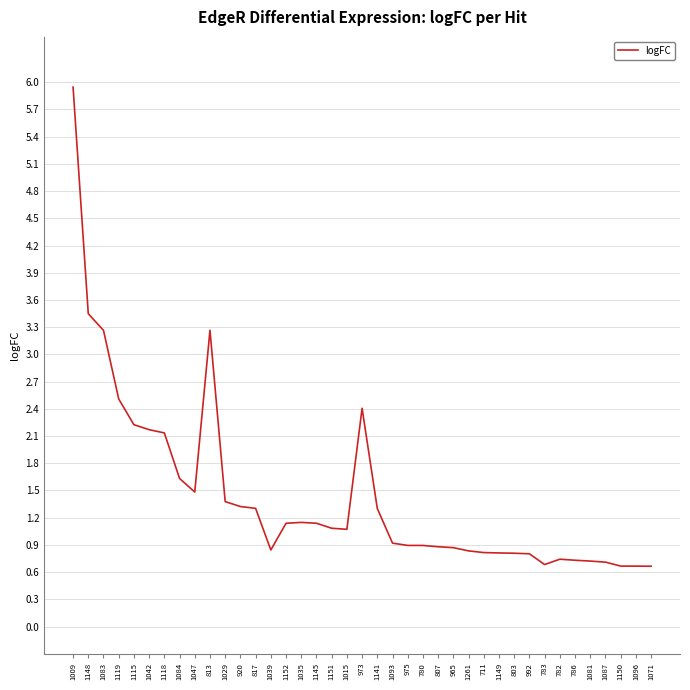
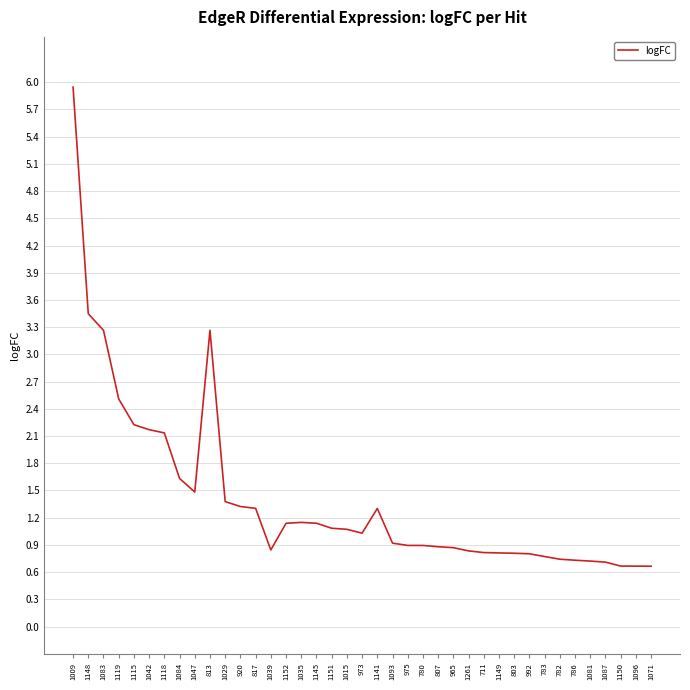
  {
    "1009": 5.9,
    "1148": 3.4,
    "1083": 3.3,
    "1119": 2.5,
    "1115": 2.2,
    "1042": 2.2,
    "1118": 2.1,
    "1084": 1.6,
    "1047": 1.5,
    "813": 3.3,
    "1029": 1.4,
    "920": 1.3,
    "817": 1.3,
    "1039": 0.8,
    "1152": 1.1,
    "1035": 1.1,
    "1145": 1.1,
    "1151": 1.1,
    "1015": 1.1,
-   "973": 2.4,
+   "973": 1.0,
    "1141": 1.3,
    "1093": 0.9,
    "975": 0.9,
    "780": 0.9,
    "807": 0.9,
    "965": 0.9,
    "1261": 0.8,
    "711": 0.8,
    "1149": 0.8,
    "803": 0.8,
    "992": 0.8,
-   "783": 0.7,
+   "783": 0.8,
    "782": 0.7,
    "786": 0.7,
    "1081": 0.7,
    "1087": 0.7,
    "1150": 0.7,
    "1096": 0.7,
    "1071": 0.7
  }
